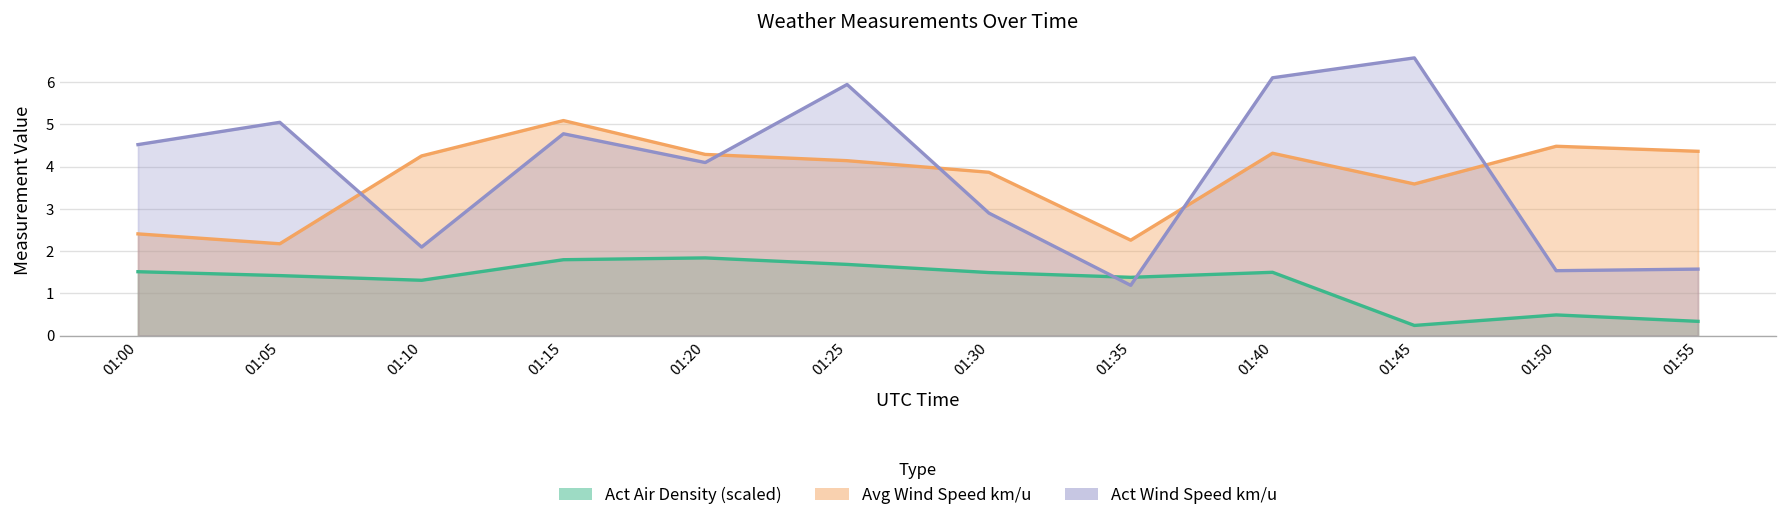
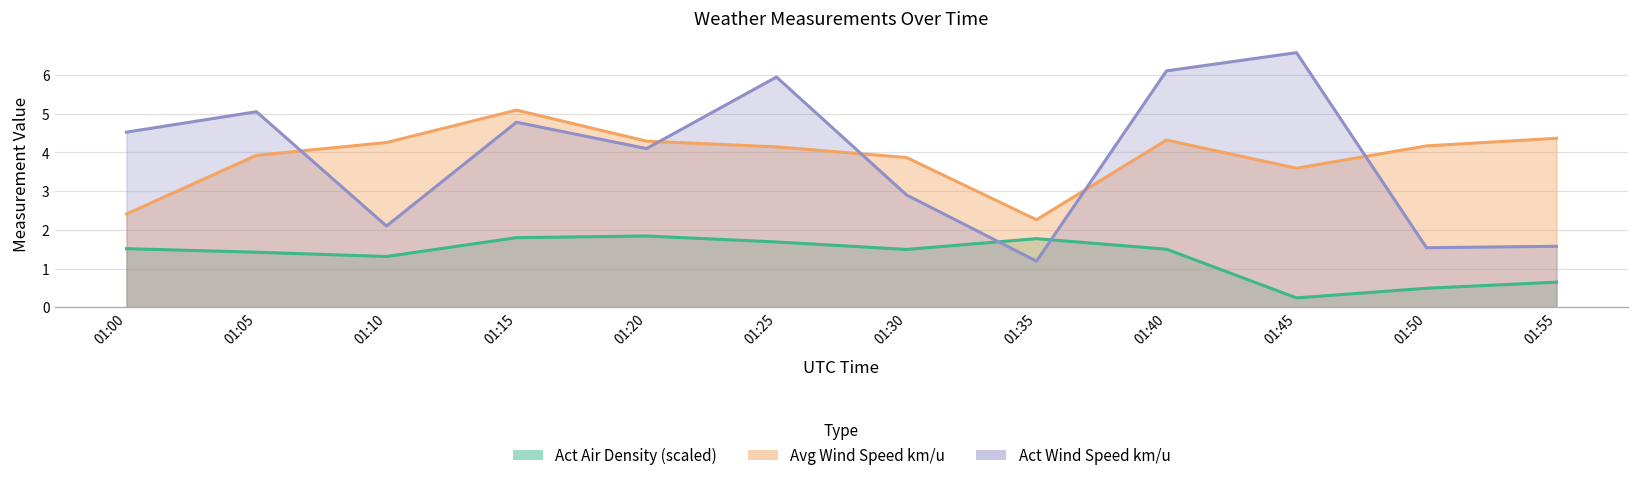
  {
    "Act Air Density (scaled)": {
      "01:00": 1.5,
      "01:05": 1.4,
      "01:10": 1.3,
      "01:15": 1.8,
      "01:20": 1.8,
      "01:25": 1.7,
      "01:30": 1.5,
-     "01:35": 1.4,
+     "01:35": 1.8,
      "01:40": 1.5,
      "01:45": 0.2,
      "01:50": 0.5,
-     "01:55": 0.3
+     "01:55": 0.6
    },
    "Avg Wind Speed km/u": {
      "01:00": 2.4,
-     "01:05": 2.2,
+     "01:05": 3.9,
      "01:10": 4.3,
      "01:15": 5.1,
      "01:20": 4.3,
      "01:25": 4.1,
      "01:30": 3.9,
      "01:35": 2.3,
      "01:40": 4.3,
      "01:45": 3.6,
-     "01:50": 4.5,
+     "01:50": 4.2,
      "01:55": 4.4
    },
    "Act Wind Speed km/u": {
      "01:00": 4.5,
      "01:05": 5.1,
      "01:10": 2.1,
      "01:15": 4.8,
      "01:20": 4.1,
      "01:25": 5.9,
      "01:30": 2.9,
      "01:35": 1.2,
      "01:40": 6.1,
      "01:45": 6.6,
      "01:50": 1.5,
      "01:55": 1.6
    }
  }
